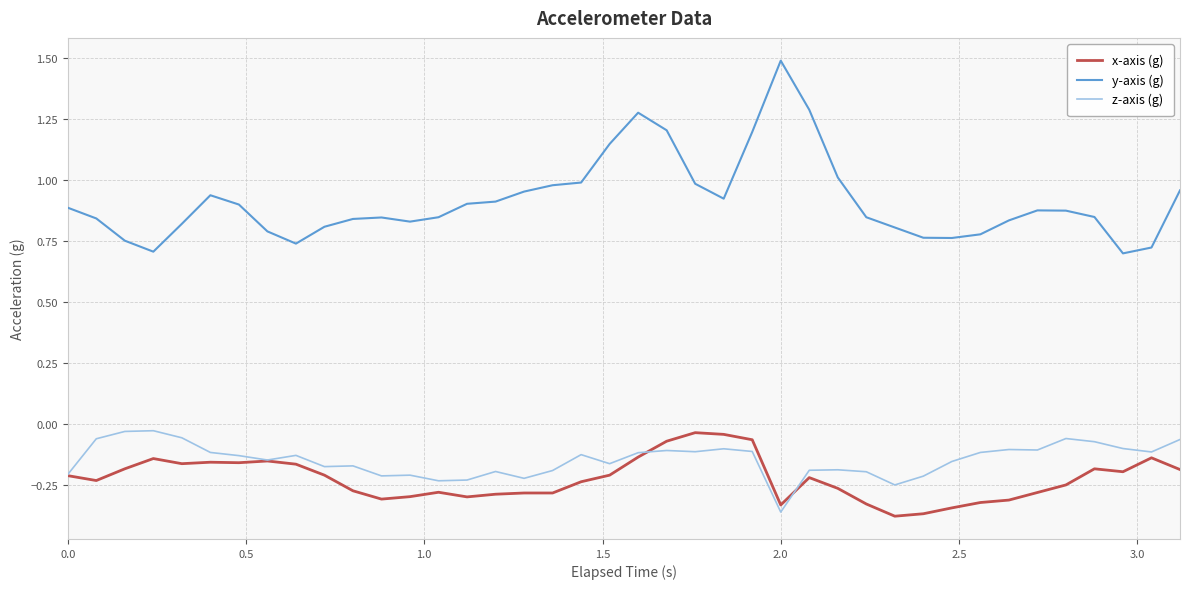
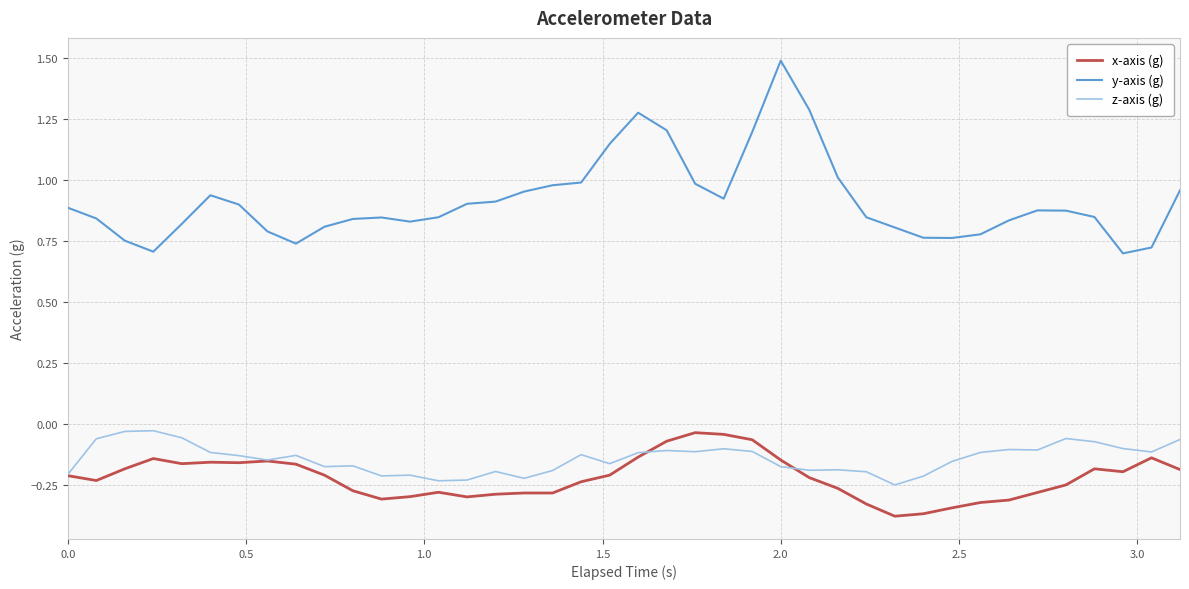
  {
    "x-axis (g)": {
-     "2.0": -0.33
+     "2.0": -0.15
    },
    "y-axis (g)": {
      "0.0": 0.89,
      "2.0": 1.49
    },
    "z-axis (g)": {
-     "2.0": -0.36
+     "2.0": -0.17
    }
  }
